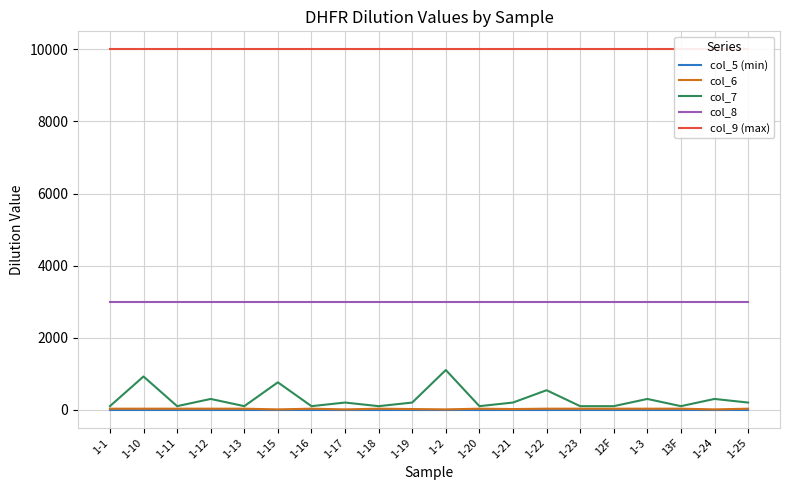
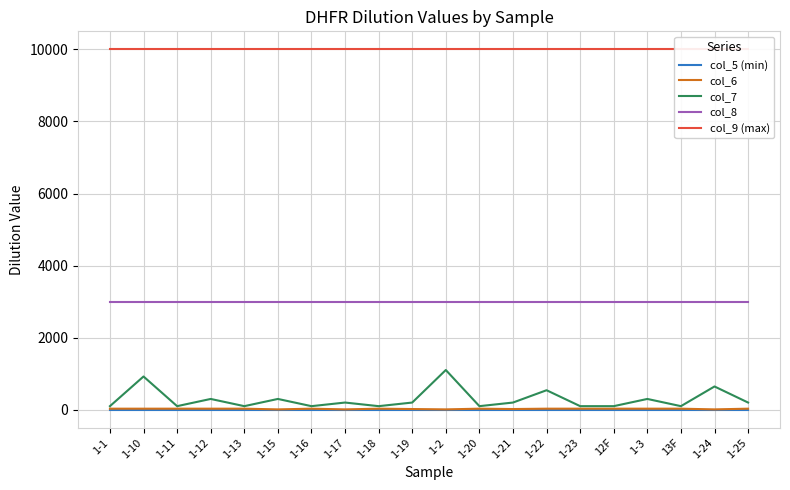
  {
    "col_7": {
      "1-10": 900,
      "1-12": 300,
-     "1-15": 800,
+     "1-15": 300,
      "1-17": 200,
      "1-19": 200,
      "1-2": 1100,
      "1-21": 200,
      "1-22": 500,
      "1-3": 300,
-     "1-24": 300,
+     "1-24": 600,
      "1-25": 200
    },
    "col_8": {
      "1-1": 3000,
      "1-10": 3000,
      "1-11": 3000,
      "1-12": 3000,
      "1-13": 3000,
      "1-15": 3000,
      "1-16": 3000,
      "1-17": 3000,
      "1-18": 3000,
      "1-19": 3000,
      "1-2": 3000,
      "1-20": 3000,
      "1-21": 3000,
      "1-22": 3000,
      "1-23": 3000,
      "12F": 3000,
      "1-3": 3000,
      "13F": 3000,
      "1-24": 3000,
      "1-25": 3000
    }
  }
